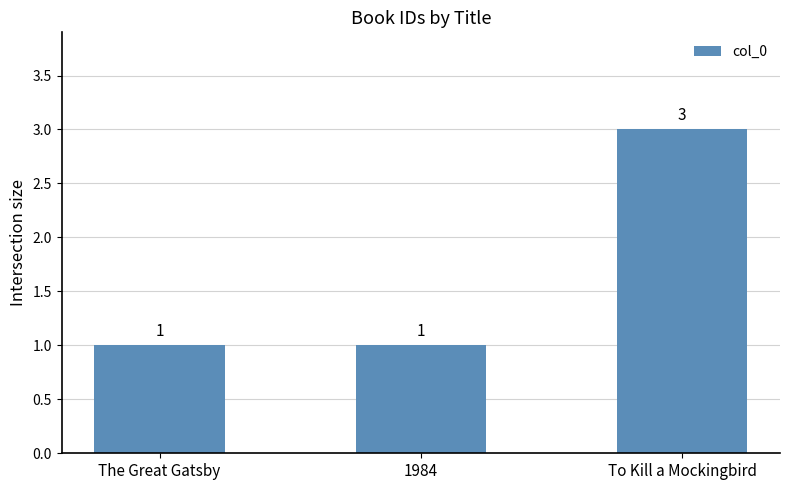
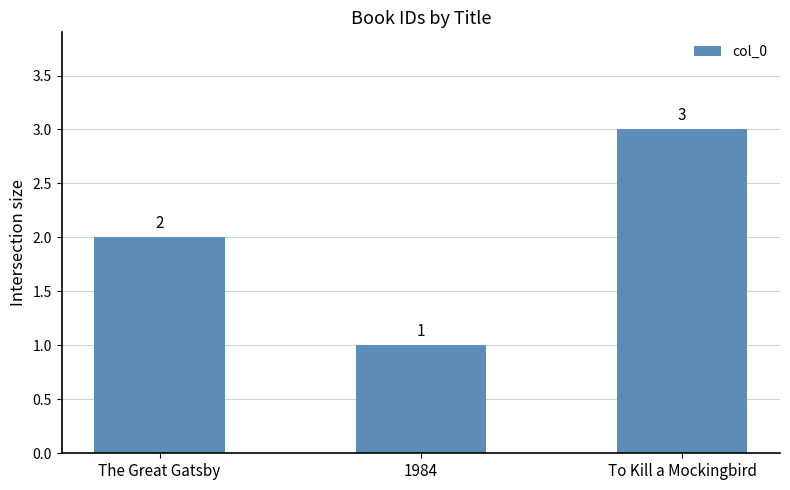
  {
-   "The Great Gatsby": 1,
+   "The Great Gatsby": 2,
    "1984": 1,
    "To Kill a Mockingbird": 3
  }
